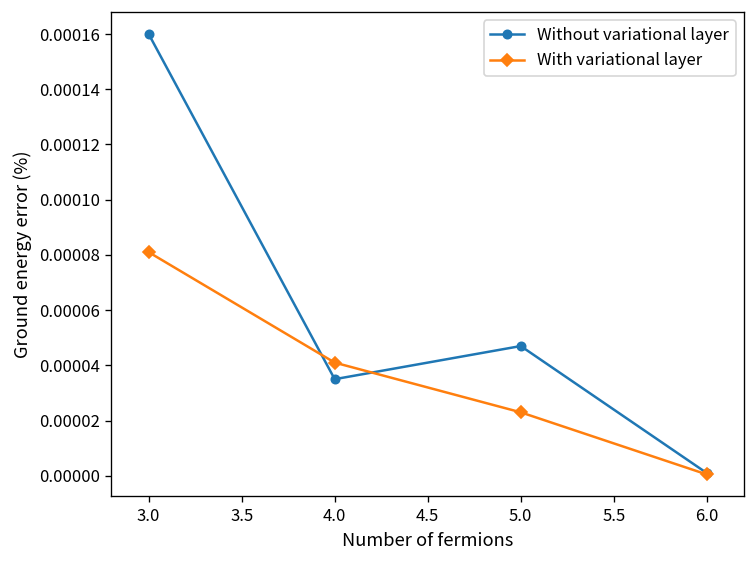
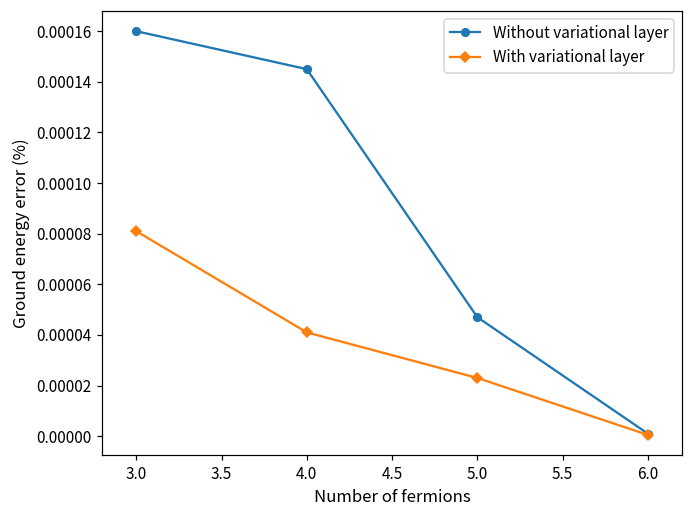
  {
    "Without variational layer": {
      "3.0": 0.000160,
-     "4.0": 0.000035,
+     "4.0": 0.000145,
      "5.0": 0.000047
    },
    "With variational layer": {
      "3.0": 0.000081,
      "4.0": 0.000041,
      "5.0": 0.000023
    }
  }
